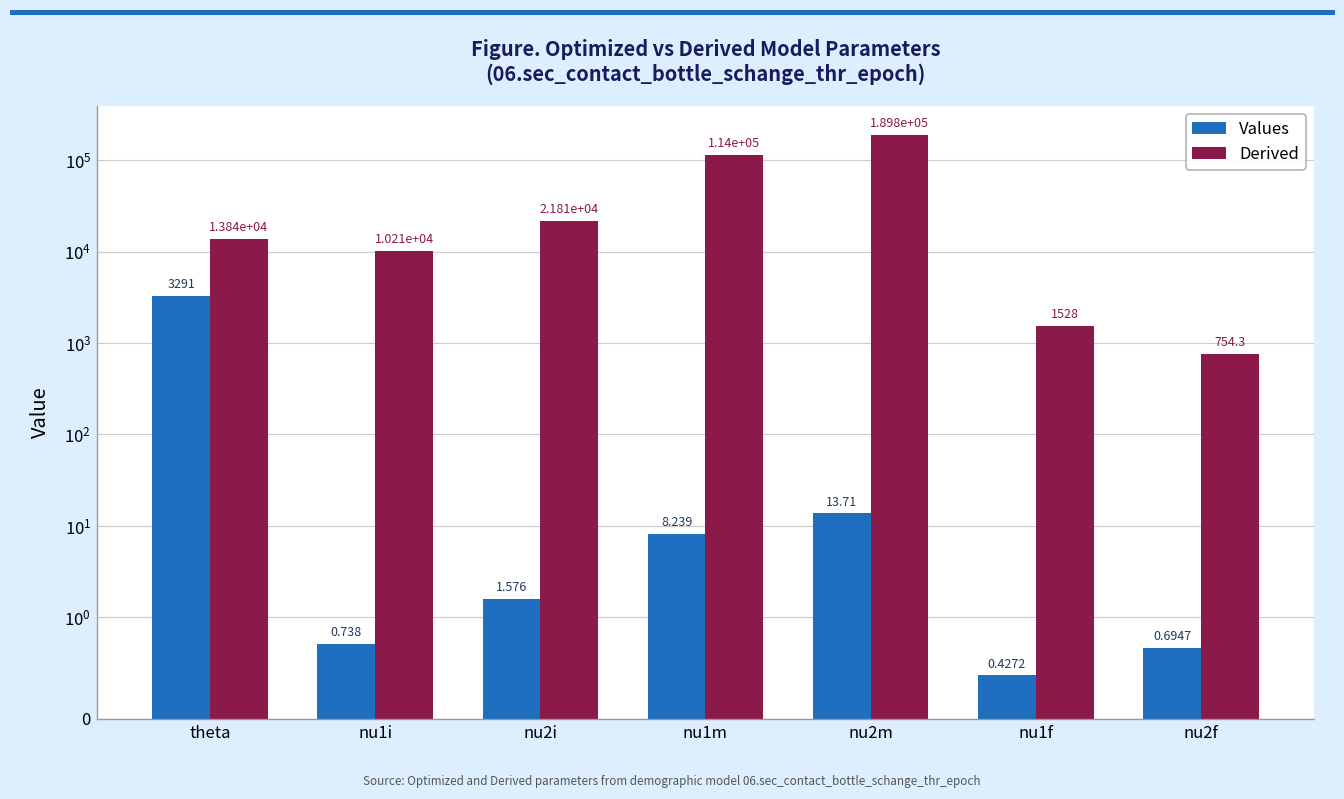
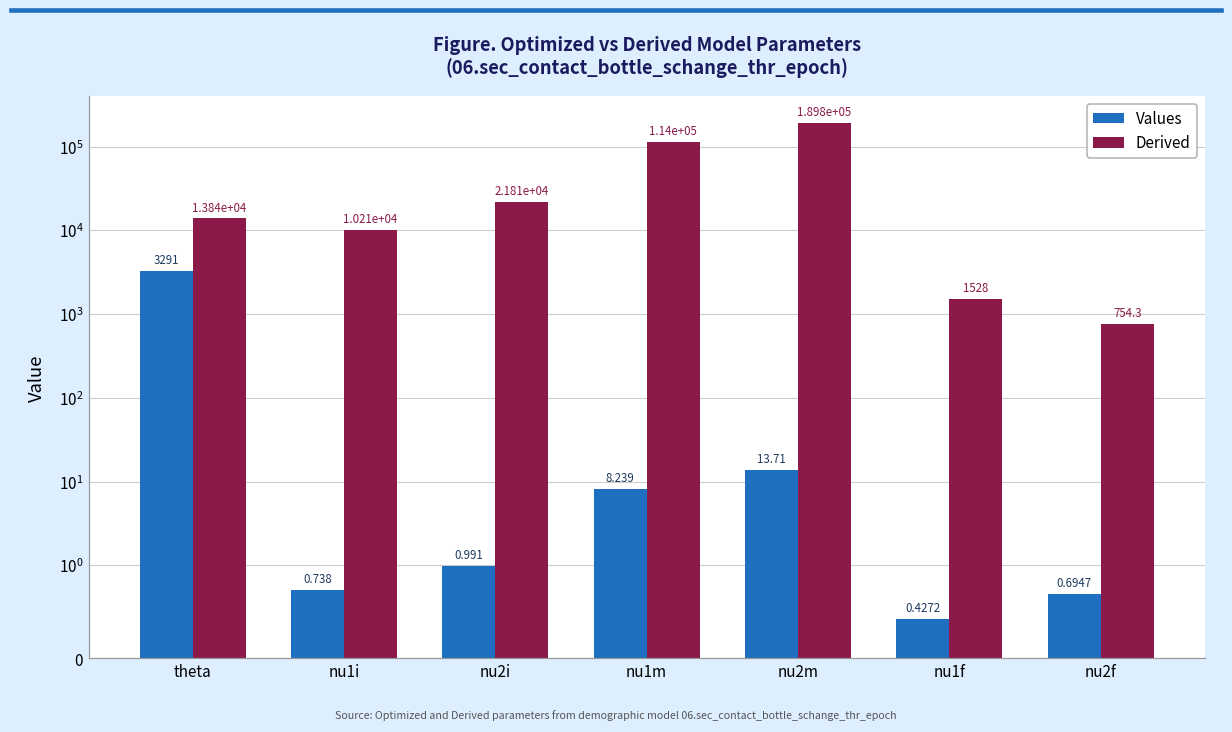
  {
    "Values": {
      "theta": "3291",
      "nu1i": "0.738",
-     "nu2i": "1.576",
+     "nu2i": "0.991",
      "nu1m": "8.239",
      "nu2m": "13.71",
      "nu1f": "0.4272",
      "nu2f": "0.6947"
    },
    "Derived": {
      "theta": "1.384e+04",
      "nu1f": "1528",
      "nu2f": "754.3"
    }
  }
